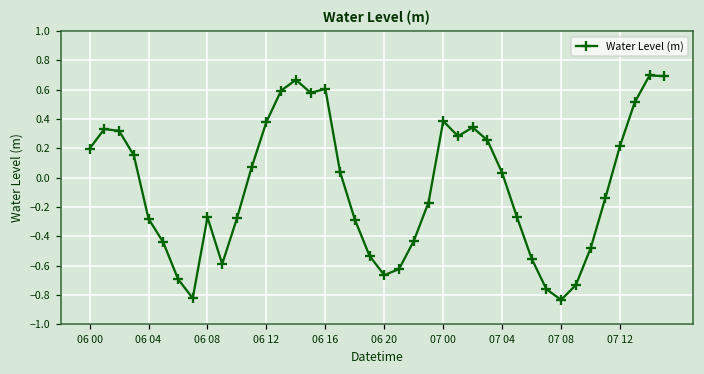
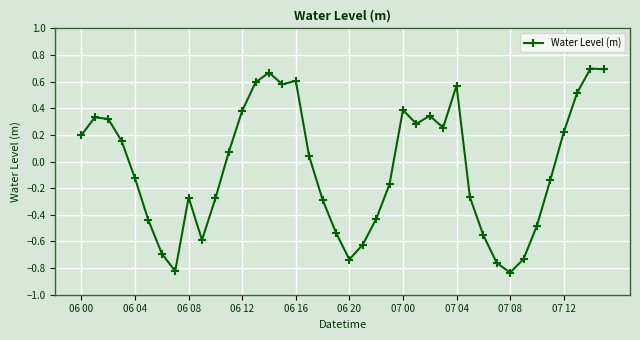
  {
    "06 00": 0.20,
-   "06 04": -0.28,
+   "06 04": -0.13,
    "06 08": -0.27,
    "06 12": 0.38,
    "06 16": 0.61,
-   "06 20": -0.67,
+   "06 20": -0.74,
    "07 00": 0.39,
-   "07 04": 0.03,
+   "07 04": 0.57,
    "07 08": -0.83,
    "07 12": 0.22
  }
